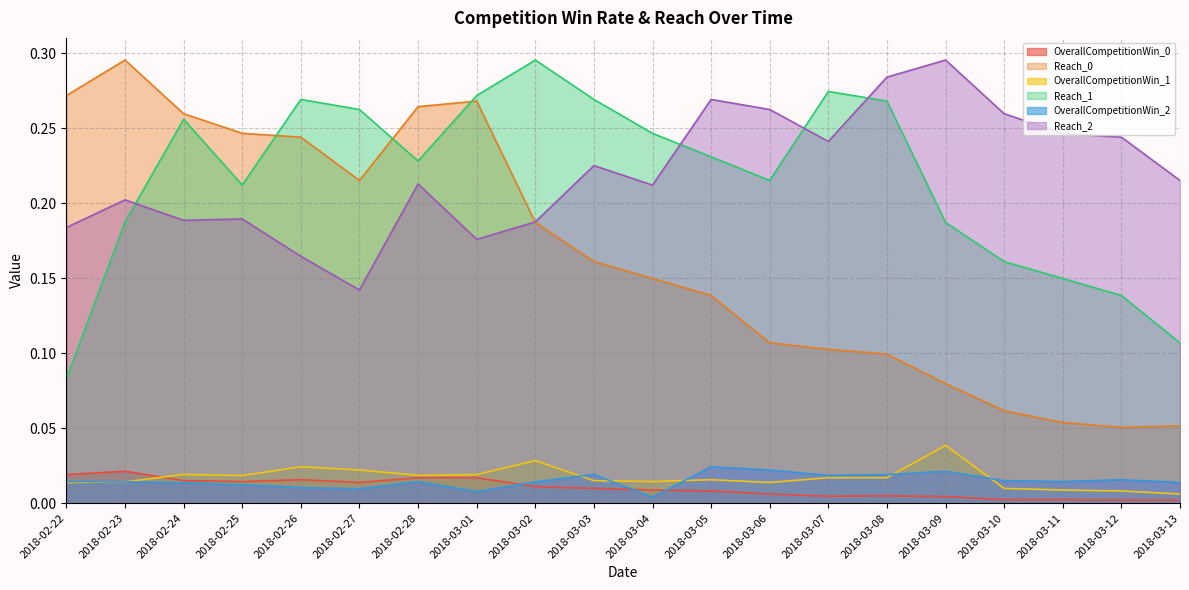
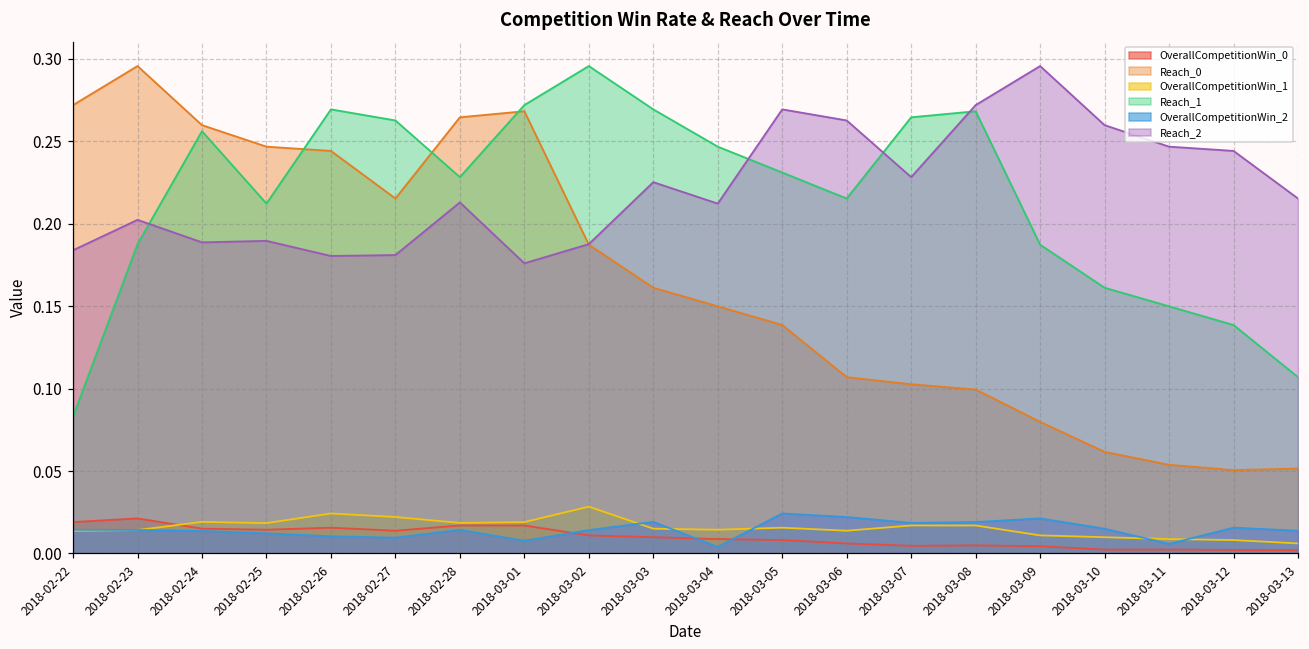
  {
    "OverallCompetitionWin_1": {
      "2018-02-24": 0.019,
      "2018-02-25": 0.018,
      "2018-02-26": 0.024,
      "2018-02-27": 0.022,
      "2018-03-01": 0.019,
      "2018-03-02": 0.028,
      "2018-03-03": 0.015,
      "2018-03-04": 0.014,
      "2018-03-05": 0.016,
      "2018-03-06": 0.014,
      "2018-03-08": 0.017,
-     "2018-03-09": 0.038,
+     "2018-03-09": 0.011,
      "2018-03-10": 0.010,
      "2018-03-11": 0.009,
      "2018-03-12": 0.008,
      "2018-03-13": 0.006
    },
    "Reach_1": {
      "2018-02-22": 0.083,
      "2018-02-23": 0.188,
      "2018-02-24": 0.256,
      "2018-02-25": 0.212,
      "2018-02-26": 0.269,
      "2018-02-27": 0.263,
      "2018-02-28": 0.228,
      "2018-03-01": 0.272,
      "2018-03-02": 0.296,
      "2018-03-03": 0.269,
      "2018-03-04": 0.247,
      "2018-03-05": 0.231,
      "2018-03-06": 0.215,
-     "2018-03-07": 0.275,
+     "2018-03-07": 0.264,
      "2018-03-08": 0.268,
      "2018-03-09": 0.187,
      "2018-03-10": 0.161,
      "2018-03-11": 0.150,
      "2018-03-12": 0.139,
      "2018-03-13": 0.107
    },
    "OverallCompetitionWin_2": {
      "2018-02-25": 0.012,
      "2018-02-26": 0.010,
      "2018-02-27": 0.010,
      "2018-02-28": 0.014,
      "2018-03-01": 0.008,
      "2018-03-02": 0.014,
      "2018-03-03": 0.019,
      "2018-03-04": 0.004,
      "2018-03-05": 0.024,
      "2018-03-06": 0.022,
      "2018-03-08": 0.019,
      "2018-03-09": 0.021,
      "2018-03-10": 0.015,
-     "2018-03-11": 0.014,
+     "2018-03-11": 0.006,
      "2018-03-12": 0.016,
      "2018-03-13": 0.014
    },
    "Reach_2": {
      "2018-02-22": 0.184,
      "2018-02-23": 0.202,
      "2018-02-24": 0.189,
      "2018-02-25": 0.190,
-     "2018-02-26": 0.165,
-     "2018-02-27": 0.142,
+     "2018-02-26": 0.180,
+     "2018-02-27": 0.181,
      "2018-02-28": 0.213,
      "2018-03-01": 0.176,
      "2018-03-03": 0.225,
      "2018-03-04": 0.212,
      "2018-03-05": 0.269,
      "2018-03-06": 0.263,
-     "2018-03-07": 0.241,
-     "2018-03-08": 0.284,
+     "2018-03-07": 0.228,
+     "2018-03-08": 0.272,
      "2018-03-09": 0.296,
      "2018-03-10": 0.260,
      "2018-03-12": 0.244,
      "2018-03-13": 0.215
    }
  }
